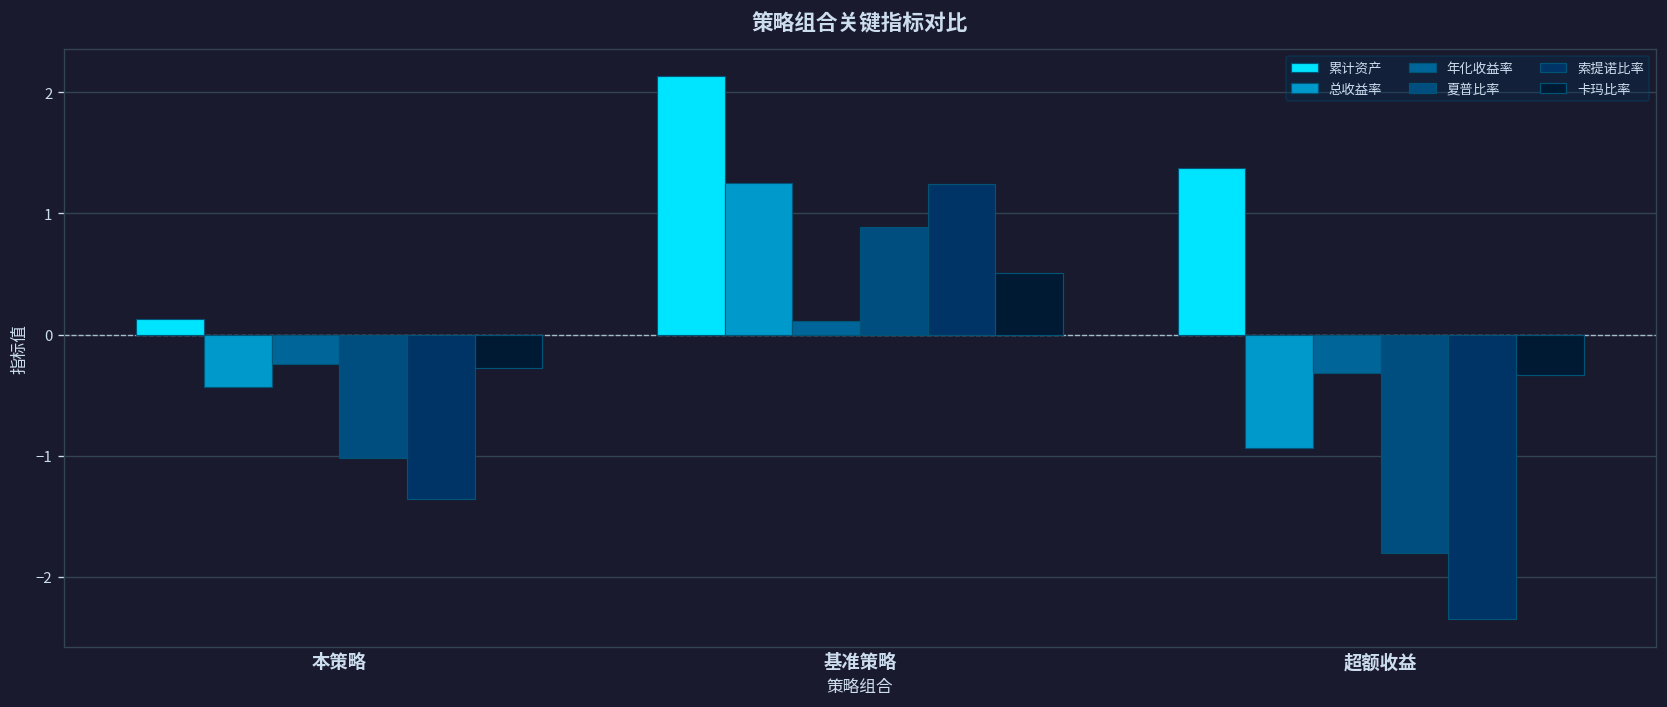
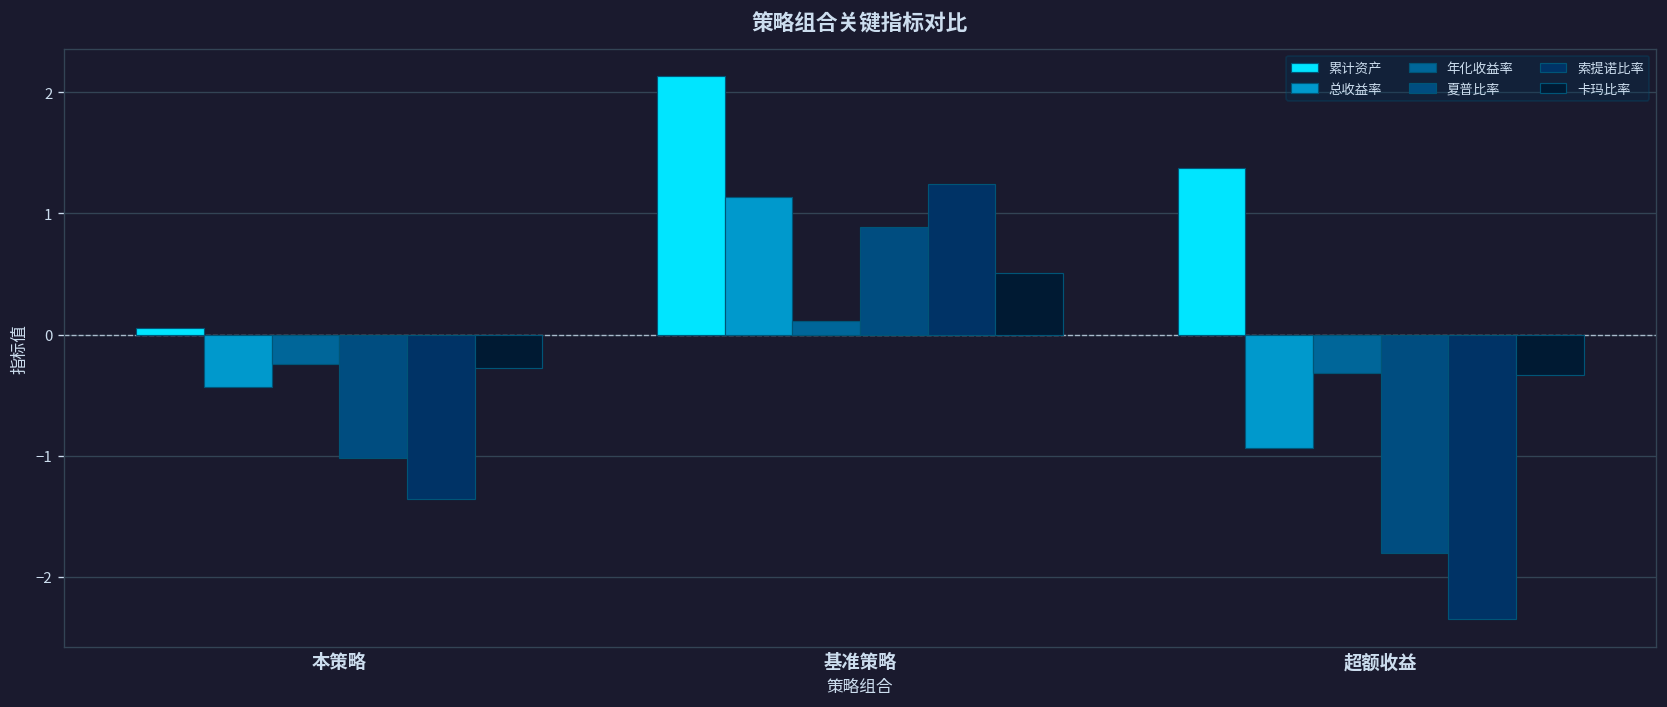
  {
    "累计资产": {
-     "本策略": 0.13,
+     "本策略": 0.05,
      "基准策略": 2.14,
      "超额收益": 1.37
    },
    "总收益率": {
      "本策略": -0.43,
-     "基准策略": 1.25,
+     "基准策略": 1.14,
      "超额收益": -0.94
    }
  }
